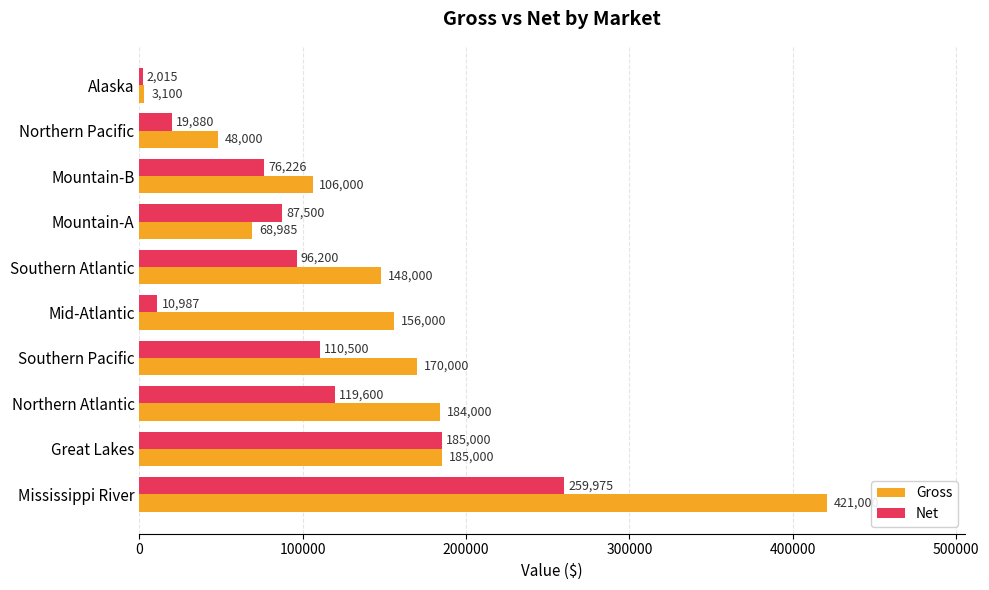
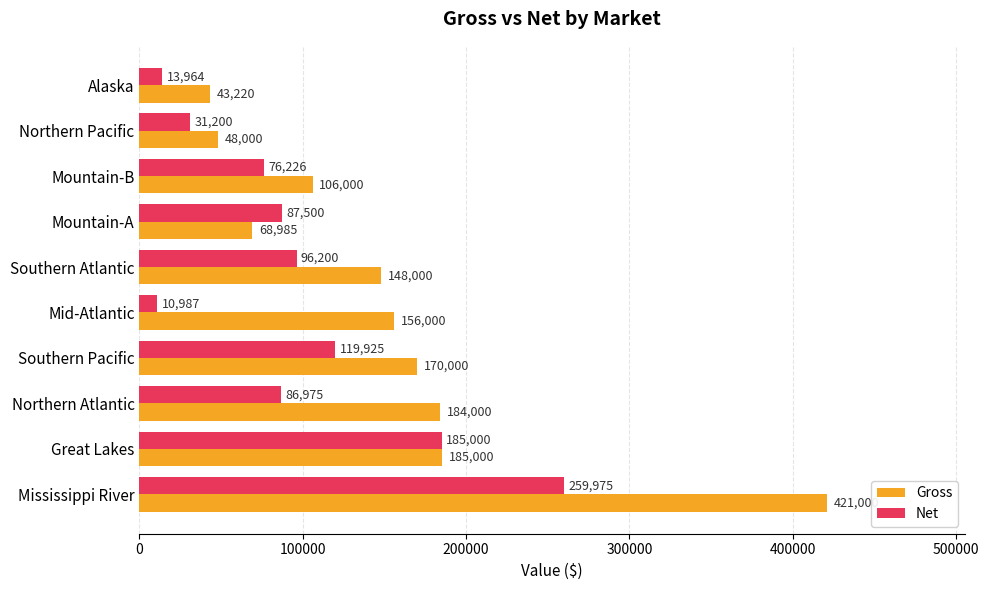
  {
    "Gross": {
-     "Alaska": "3,100",
+     "Alaska": "43,220",
      "Northern Pacific": "48,000",
      "Mountain-B": "106,000",
      "Mountain-A": "68,985",
      "Southern Atlantic": "148,000",
      "Mid-Atlantic": "156,000",
      "Southern Pacific": "170,000",
      "Northern Atlantic": "184,000",
      "Great Lakes": "185,000"
    },
    "Net": {
-     "Alaska": "2,015",
-     "Northern Pacific": "19,880",
+     "Alaska": "13,964",
+     "Northern Pacific": "31,200",
      "Mountain-B": "76,226",
      "Mountain-A": "87,500",
      "Southern Atlantic": "96,200",
      "Mid-Atlantic": "10,987",
-     "Southern Pacific": "110,500",
-     "Northern Atlantic": "119,600",
+     "Southern Pacific": "119,925",
+     "Northern Atlantic": "86,975",
      "Great Lakes": "185,000",
      "Mississippi River": "259,975"
    }
  }
